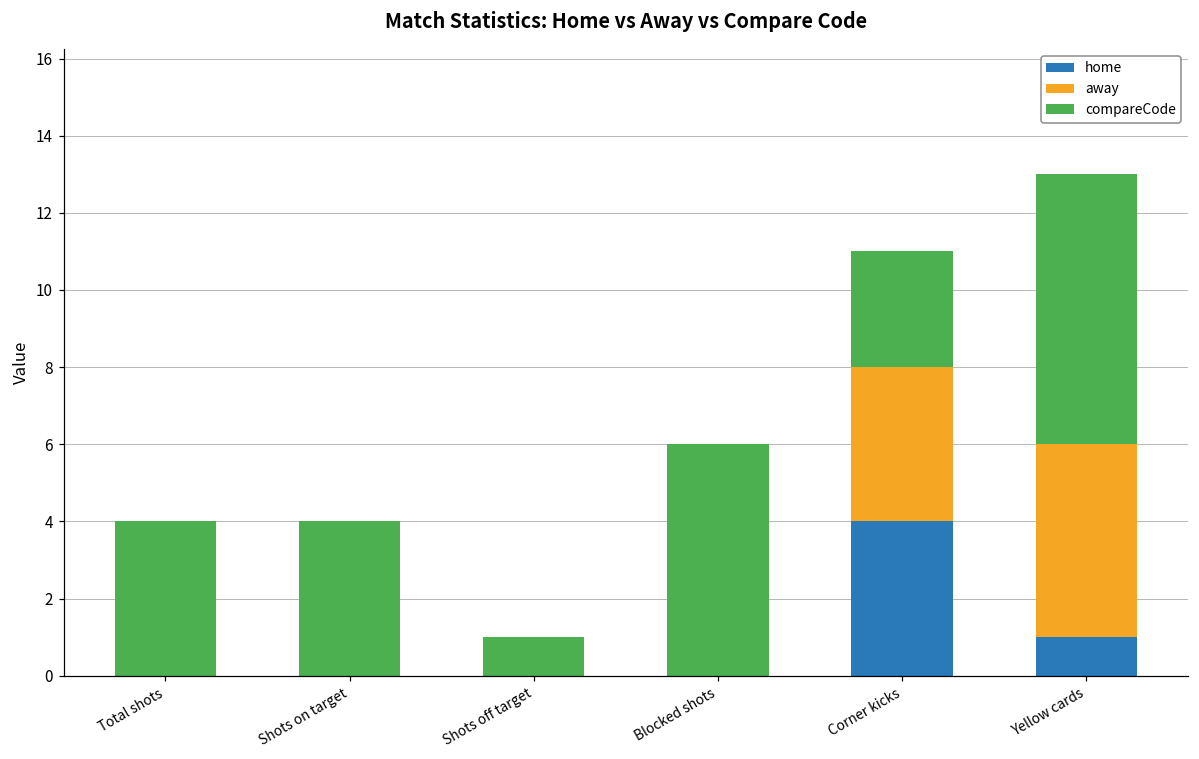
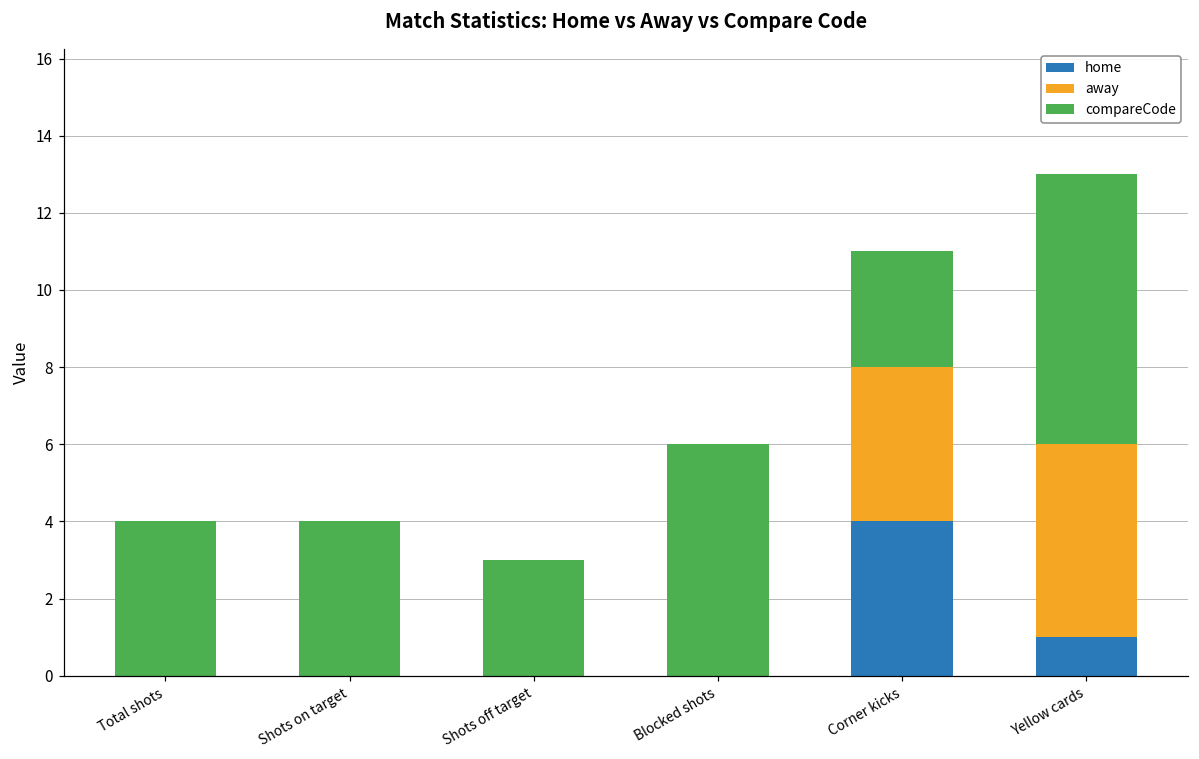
  {
    "home": {
      "Total shots": 0,
      "Shots on target": 0,
      "Shots off target": 0,
      "Blocked shots": 0,
      "Corner kicks": 4,
      "Yellow cards": 1
    },
    "away": {
      "Total shots": 0,
      "Shots on target": 0,
      "Shots off target": 0,
      "Blocked shots": 0,
      "Corner kicks": 4,
      "Yellow cards": 5
    },
    "compareCode": {
      "Total shots": 4,
      "Shots on target": 4,
-     "Shots off target": 1,
+     "Shots off target": 3,
      "Blocked shots": 6,
      "Corner kicks": 3,
      "Yellow cards": 7
    }
  }
